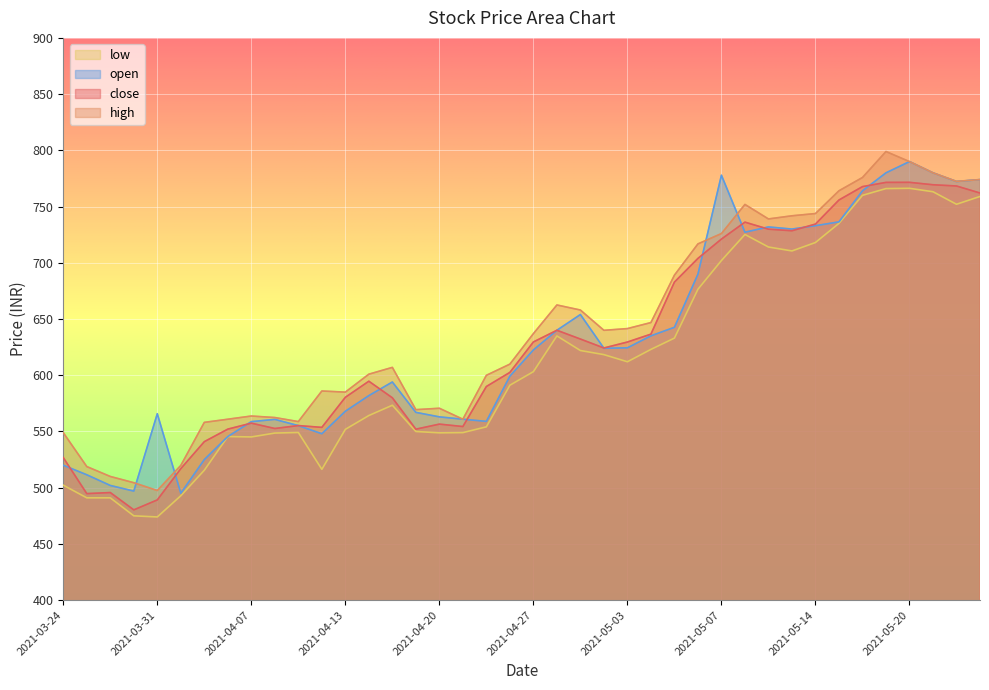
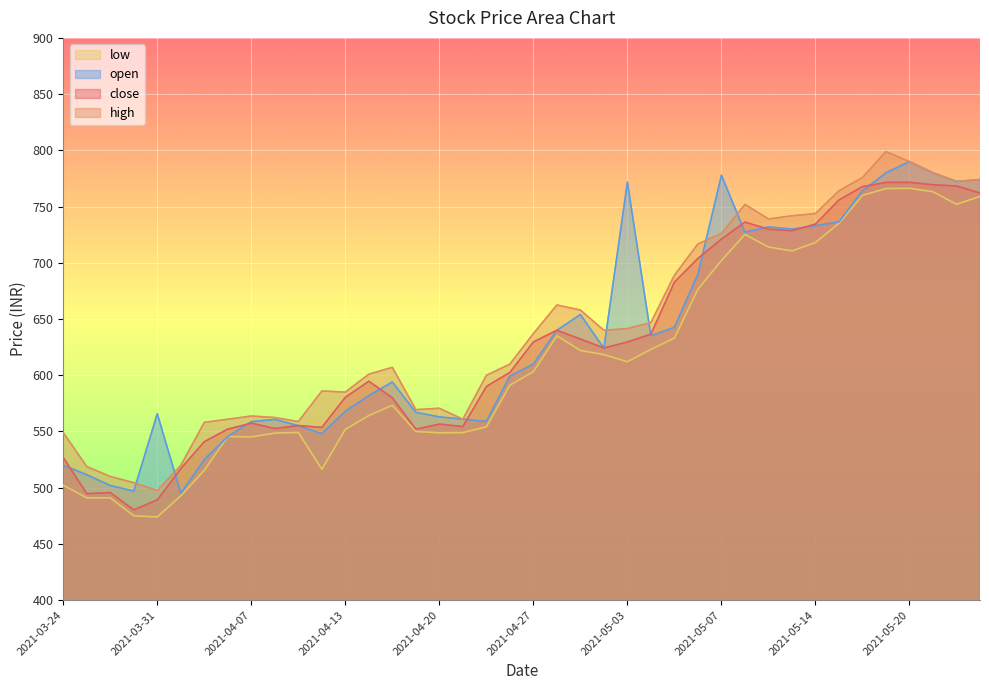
  {
    "open": {
      "2021-03-24": 520,
      "2021-03-31": 566,
      "2021-04-13": 568,
      "2021-04-20": 563,
-     "2021-04-27": 623,
-     "2021-05-03": 624,
+     "2021-04-27": 610,
+     "2021-05-03": 772,
      "2021-05-07": 778
    }
  }
